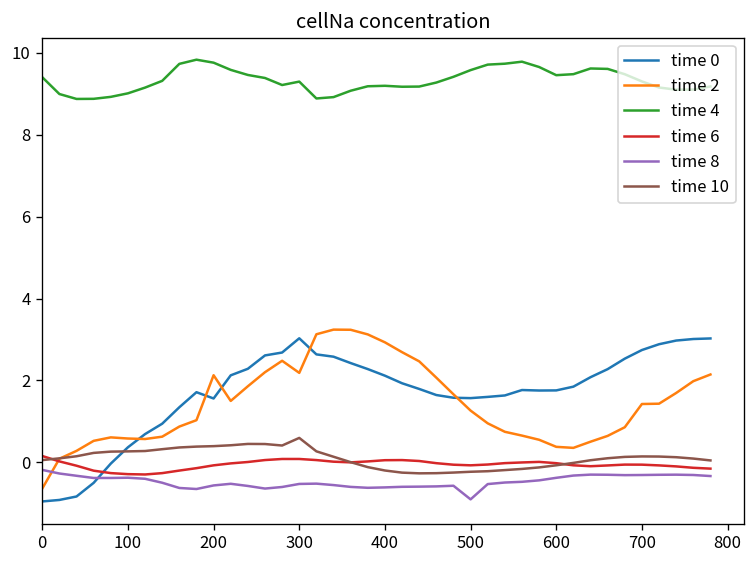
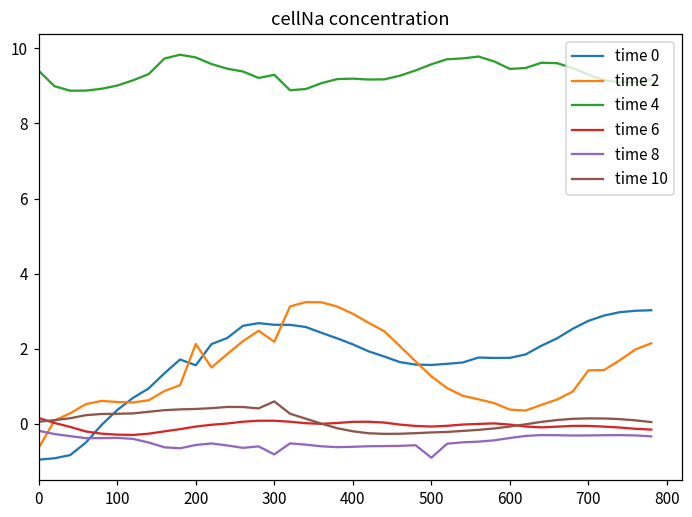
  {
    "time 0": {
      "0": -1.0,
      "100": 0.4,
      "200": 1.6,
-     "300": 3.0,
+     "300": 2.6,
      "400": 2.1,
      "500": 1.6,
      "600": 1.8,
      "700": 2.7
    },
    "time 2": {
      "0": -0.6,
      "100": 0.6,
      "200": 2.1,
      "300": 2.2,
      "400": 2.9,
      "500": 1.3,
      "600": 0.4,
      "700": 1.4
    },
    "time 4": {
      "0": 9.4,
      "100": 9.0,
      "200": 9.8,
      "300": 9.3,
      "400": 9.2,
      "500": 9.6,
      "600": 9.5
    },
    "time 6": {
      "0": 0.2,
      "100": -0.3,
      "200": -0.1,
      "300": 0.1,
      "400": 0.1,
      "500": -0.1,
      "700": -0.1
    },
    "time 8": {
      "0": -0.2,
      "100": -0.4,
      "200": -0.6,
-     "300": -0.5,
+     "300": -0.8,
      "400": -0.6,
      "500": -0.9,
      "600": -0.4,
      "700": -0.3
    },
    "time 10": {
      "0": 0.1,
      "100": 0.3,
      "200": 0.4,
      "300": 0.6,
      "400": -0.2,
      "500": -0.2,
      "700": 0.1
    }
  }
